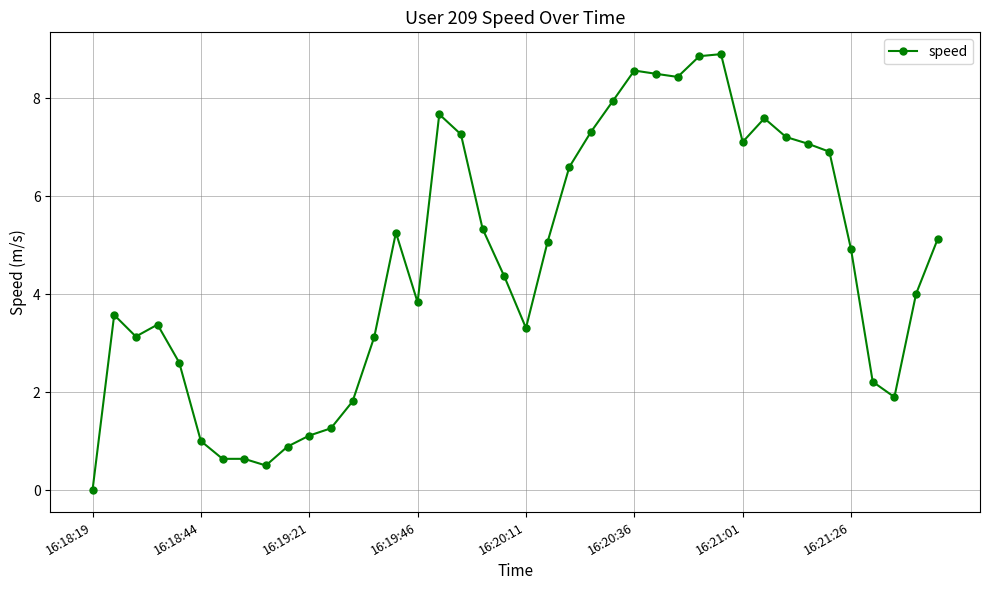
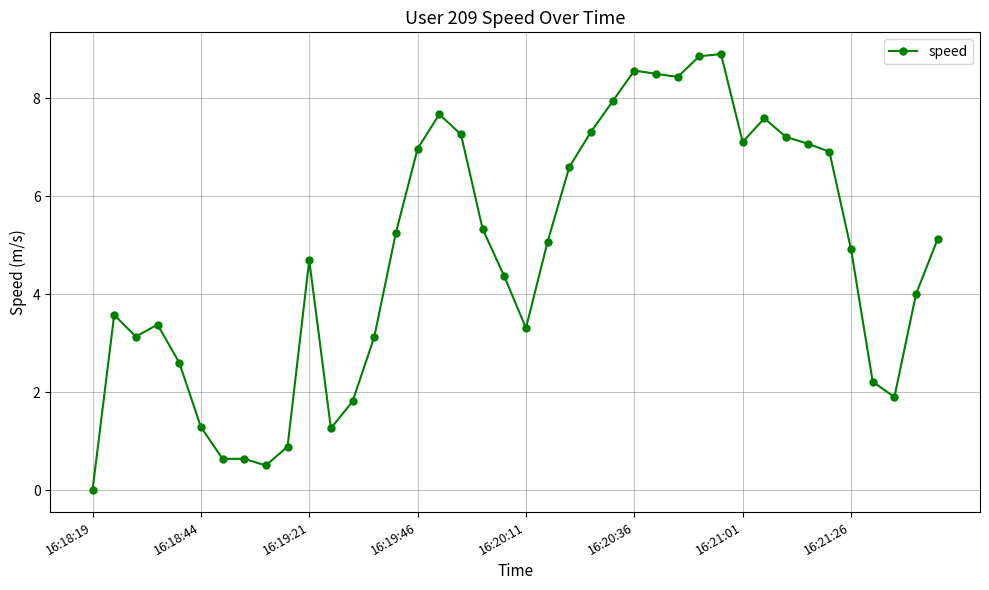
  {
    "16:18:19": 0.0,
-   "16:18:44": 1.0,
-   "16:19:21": 1.1,
-   "16:19:46": 3.8,
+   "16:18:44": 1.3,
+   "16:19:21": 4.7,
+   "16:19:46": 7.0,
    "16:20:11": 3.3,
    "16:20:36": 8.6,
    "16:21:01": 7.1,
    "16:21:26": 4.9
  }
